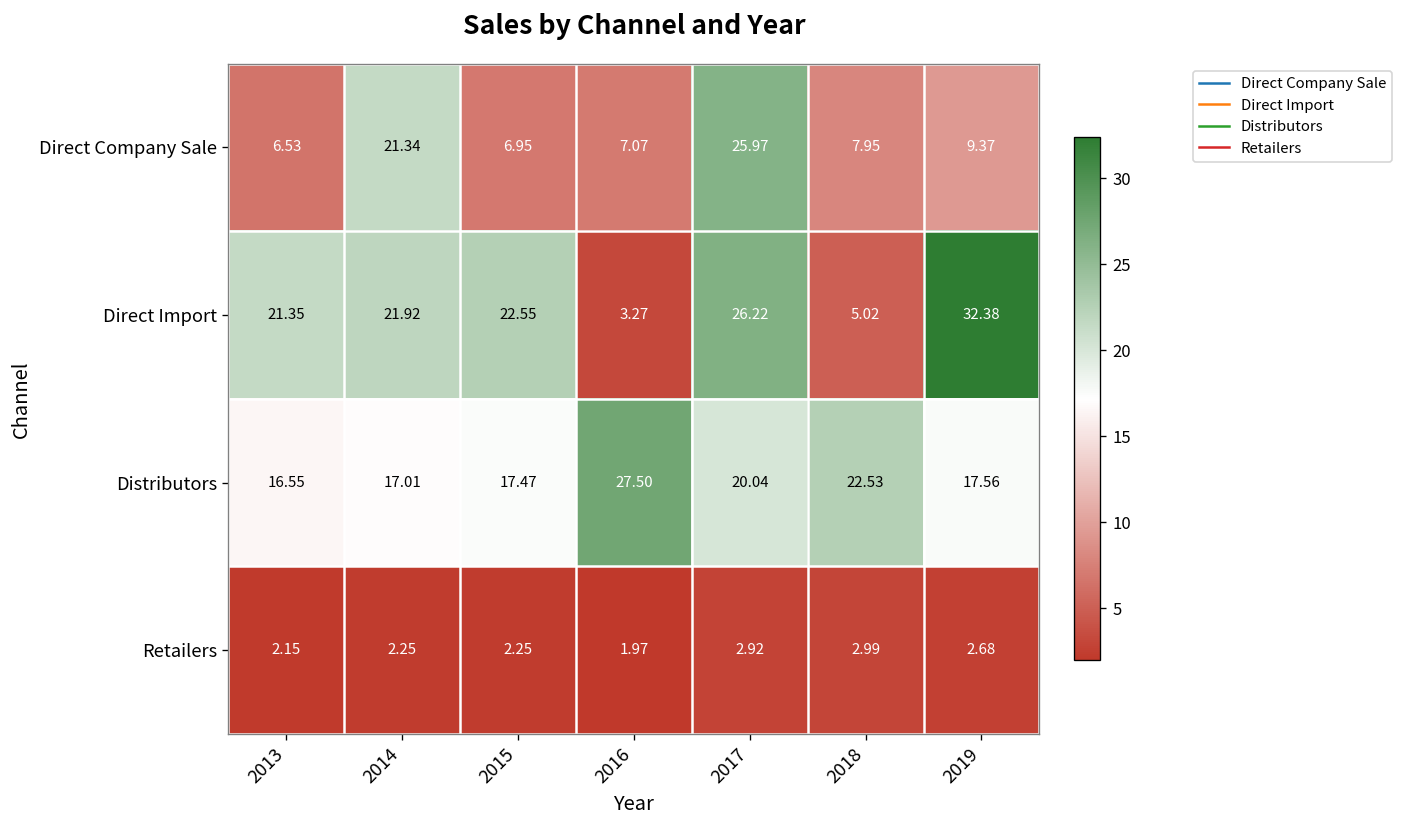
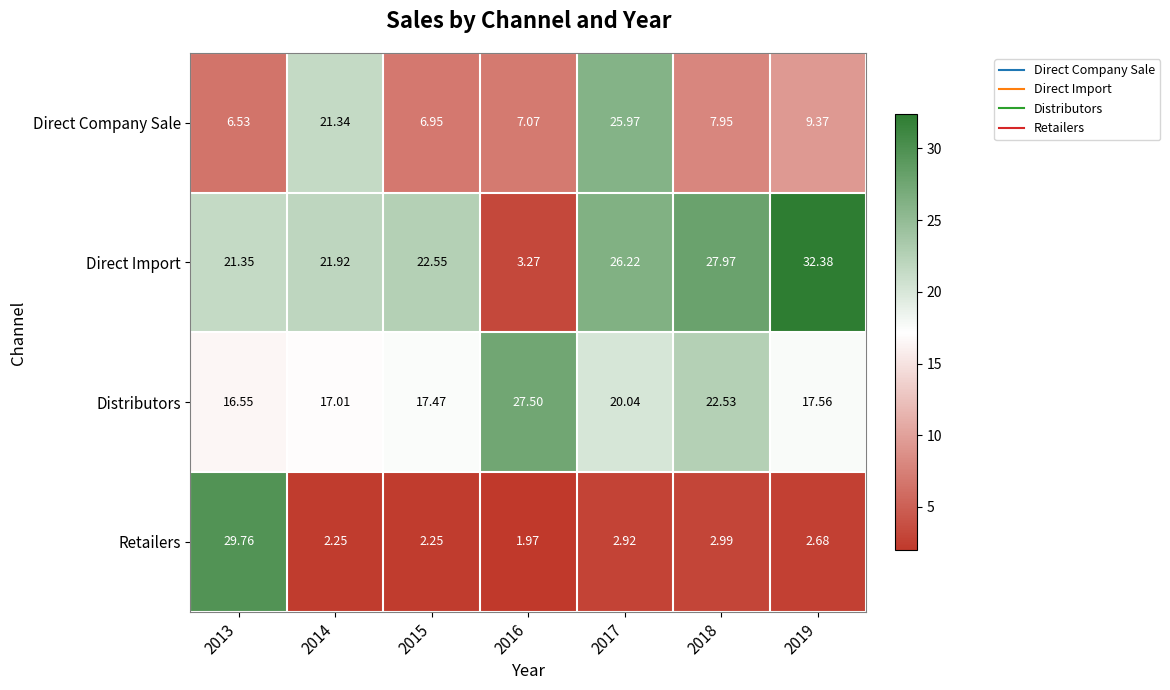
  {
    "Direct Company Sale": {
      "2013": 6.53,
      "2014": 21.34,
      "2015": 6.95,
      "2016": 7.07,
      "2017": 25.97,
      "2018": 7.95,
      "2019": 9.37
    },
    "Direct Import": {
      "2013": 21.35,
      "2014": 21.92,
      "2015": 22.55,
      "2016": 3.27,
      "2017": 26.22,
-     "2018": 5.02,
+     "2018": 27.97,
      "2019": 32.38
    },
    "Distributors": {
      "2013": 16.55,
      "2014": 17.01,
      "2015": 17.47,
      "2016": 27.50,
      "2017": 20.04,
      "2018": 22.53,
      "2019": 17.56
    },
    "Retailers": {
-     "2013": 2.15,
+     "2013": 29.76,
      "2014": 2.25,
      "2015": 2.25,
      "2016": 1.97,
      "2017": 2.92,
      "2018": 2.99,
      "2019": 2.68
    }
  }
